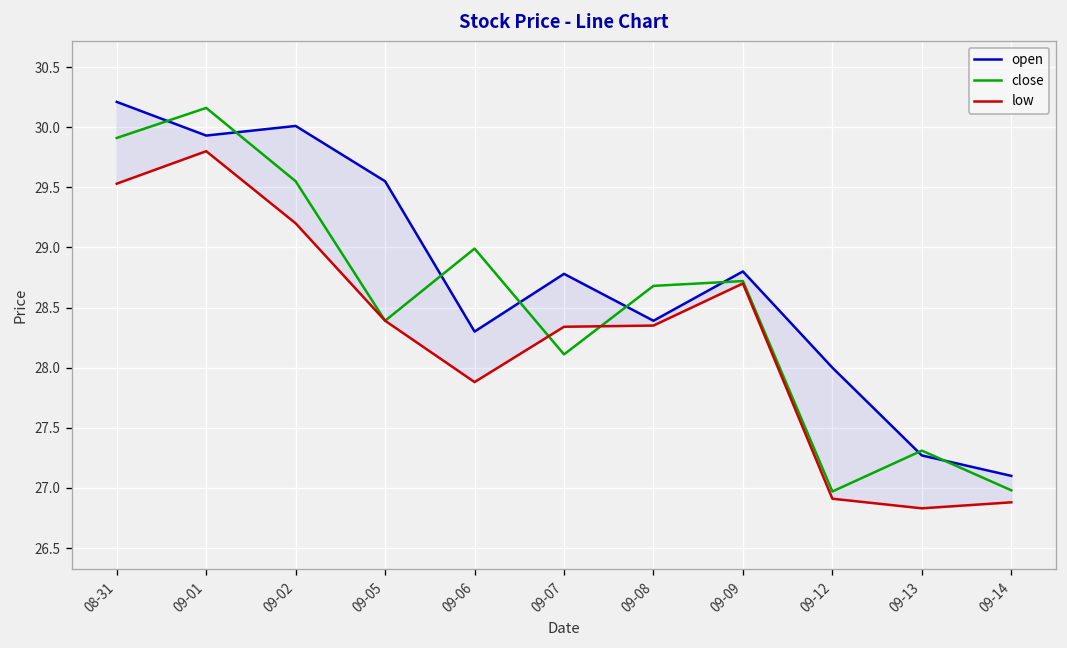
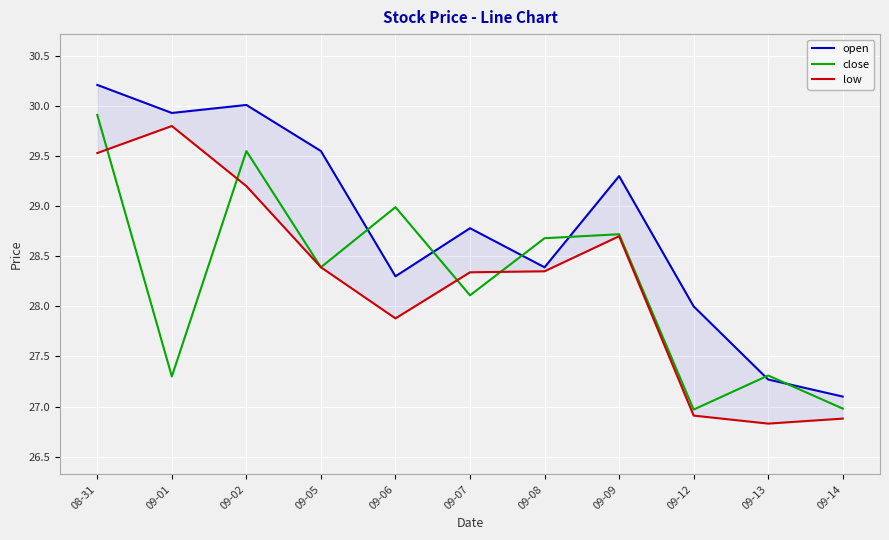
  {
    "open": {
      "08-31": 30.2,
      "09-01": 29.93,
      "09-02": 30.0,
      "09-05": 29.55,
      "09-06": 28.3,
      "09-07": 28.8,
      "09-08": 28.4,
-     "09-09": 28.8,
+     "09-09": 29.3,
      "09-12": 28.0,
      "09-13": 27.27,
      "09-14": 27.1
    },
    "close": {
      "08-31": 29.91,
-     "09-01": 30.16,
+     "09-01": 27.30,
      "09-02": 29.55,
      "09-06": 28.99,
      "09-07": 28.11,
      "09-08": 28.68,
      "09-12": 26.97,
      "09-13": 27.31,
      "09-14": 26.98
    },
    "low": {
      "08-31": 29.53,
      "09-01": 29.80,
      "09-02": 29.20,
      "09-06": 27.88,
      "09-07": 28.34,
      "09-08": 28.35,
      "09-12": 26.91,
      "09-13": 26.83,
      "09-14": 26.88
    }
  }
